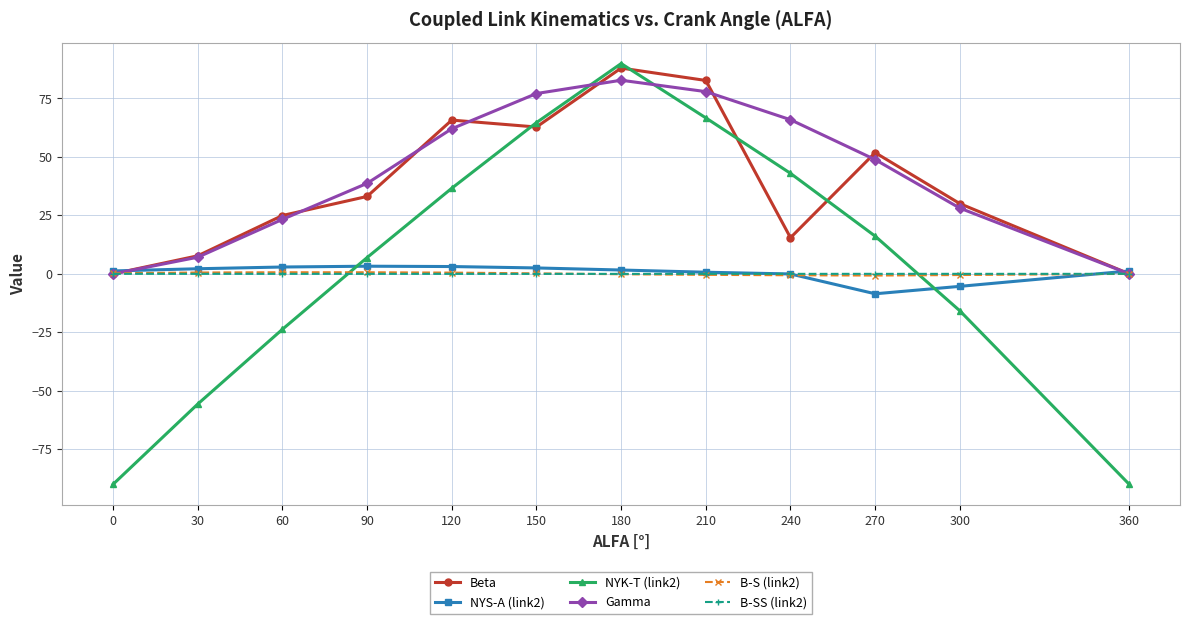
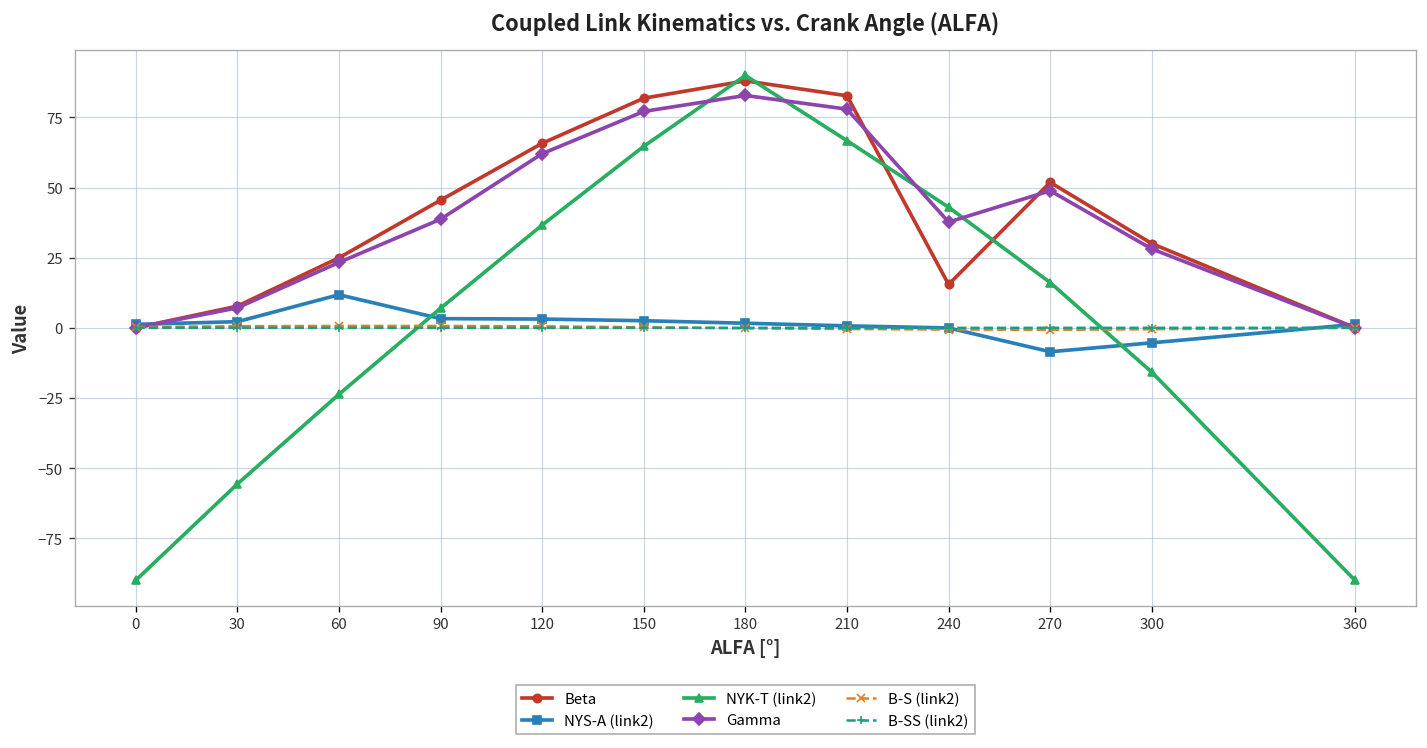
  {
    "Beta": {
      "60": 25,
-     "90": 33,
+     "90": 45,
      "120": 66,
-     "150": 63,
+     "150": 82,
      "180": 88,
      "210": 83,
      "240": 15,
      "270": 52,
      "300": 30
    },
    "NYS-A (link2)": {
      "30": 2,
-     "60": 3,
+     "60": 12,
      "90": 3,
      "120": 3,
      "150": 3,
      "180": 2,
      "270": -9,
      "300": -5,
      "360": 1
    },
    "Gamma": {
      "60": 23,
      "90": 39,
      "120": 62,
      "150": 77,
      "180": 83,
      "210": 78,
-     "240": 66,
+     "240": 38,
      "270": 49,
      "300": 28
    }
  }
